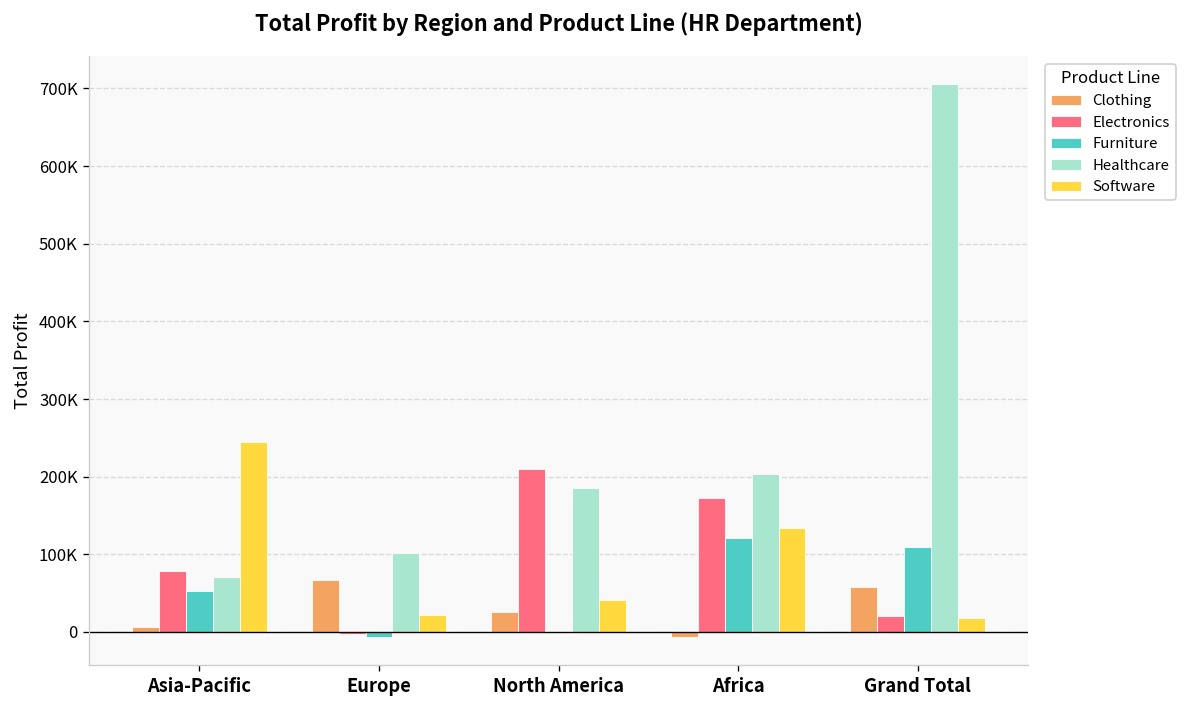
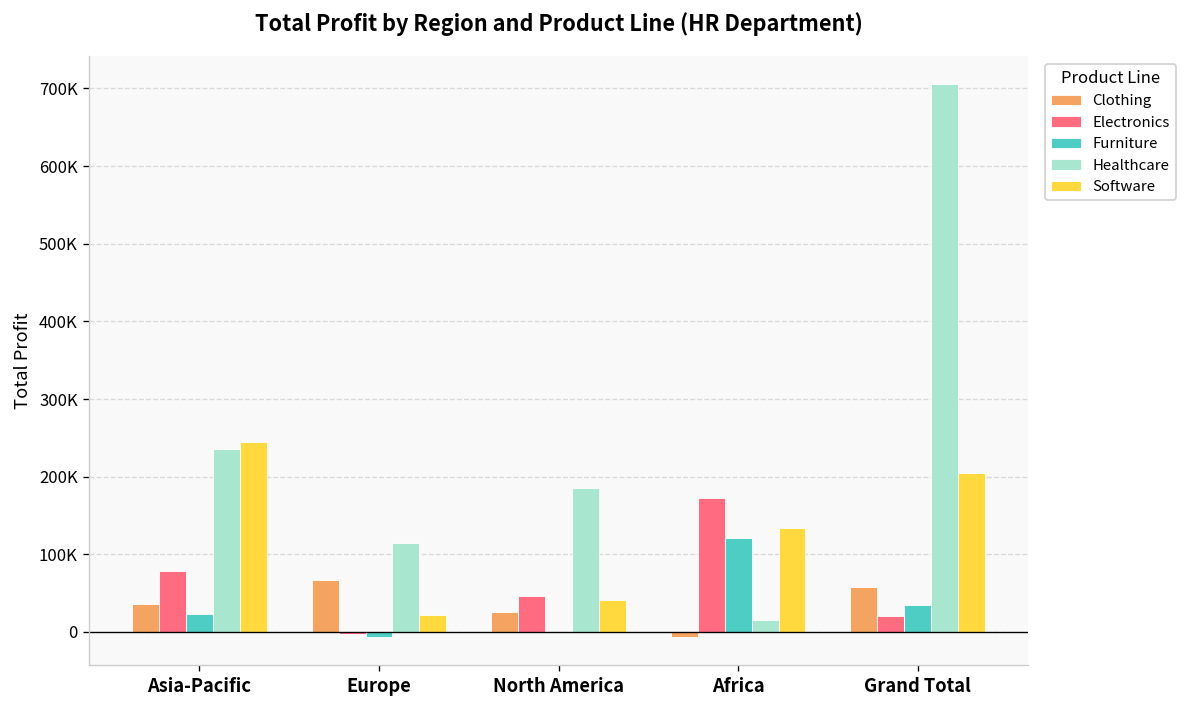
  {
    "Clothing": {
-     "Asia-Pacific": 10000,
+     "Asia-Pacific": 40000,
      "Europe": 70000,
      "North America": 30000,
      "Africa": -10000,
      "Grand Total": 60000
    },
    "Electronics": {
      "Asia-Pacific": 80000,
-     "North America": 210000,
+     "North America": 50000,
      "Africa": 170000,
      "Grand Total": 20000
    },
    "Furniture": {
-     "Asia-Pacific": 50000,
+     "Asia-Pacific": 20000,
      "Europe": -10000,
      "Africa": 120000,
-     "Grand Total": 110000
+     "Grand Total": 40000
    },
    "Healthcare": {
-     "Asia-Pacific": 70000,
-     "Europe": 100000,
+     "Asia-Pacific": 240000,
+     "Europe": 110000,
      "North America": 190000,
-     "Africa": 200000,
+     "Africa": 20000,
      "Grand Total": 710000
    },
    "Software": {
      "Asia-Pacific": 240000,
      "Europe": 20000,
      "North America": 40000,
      "Africa": 130000,
-     "Grand Total": 20000
+     "Grand Total": 210000
    }
  }
